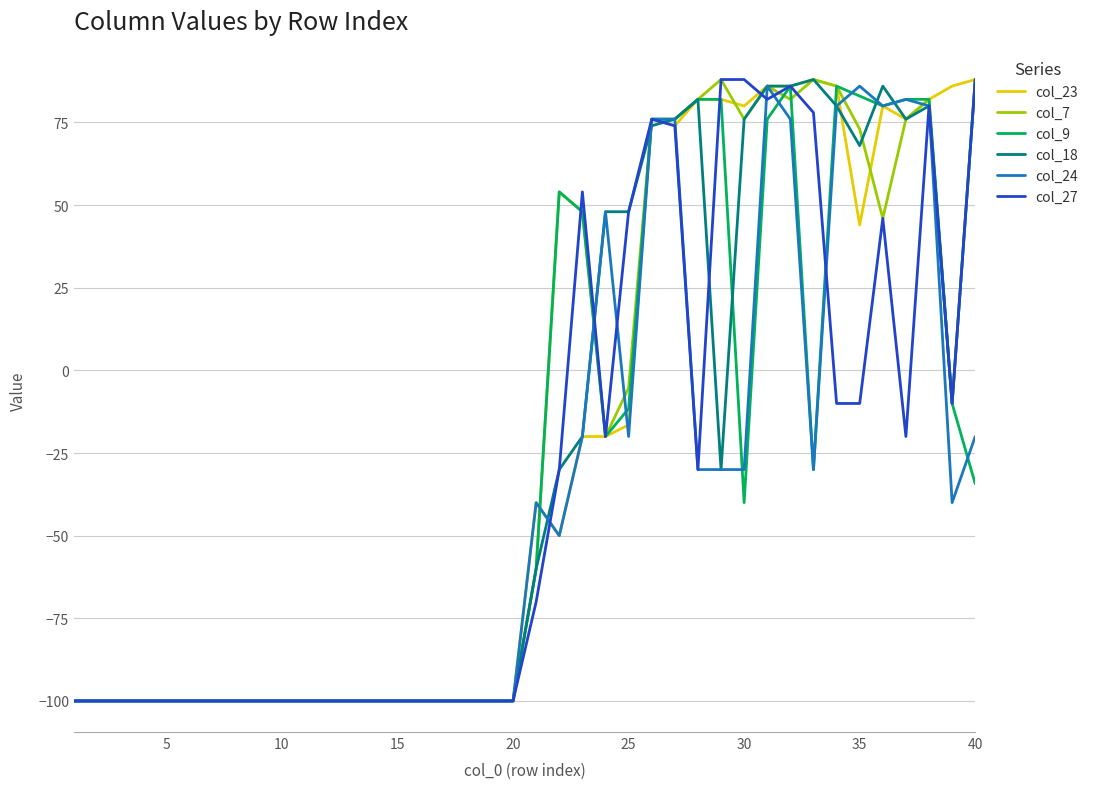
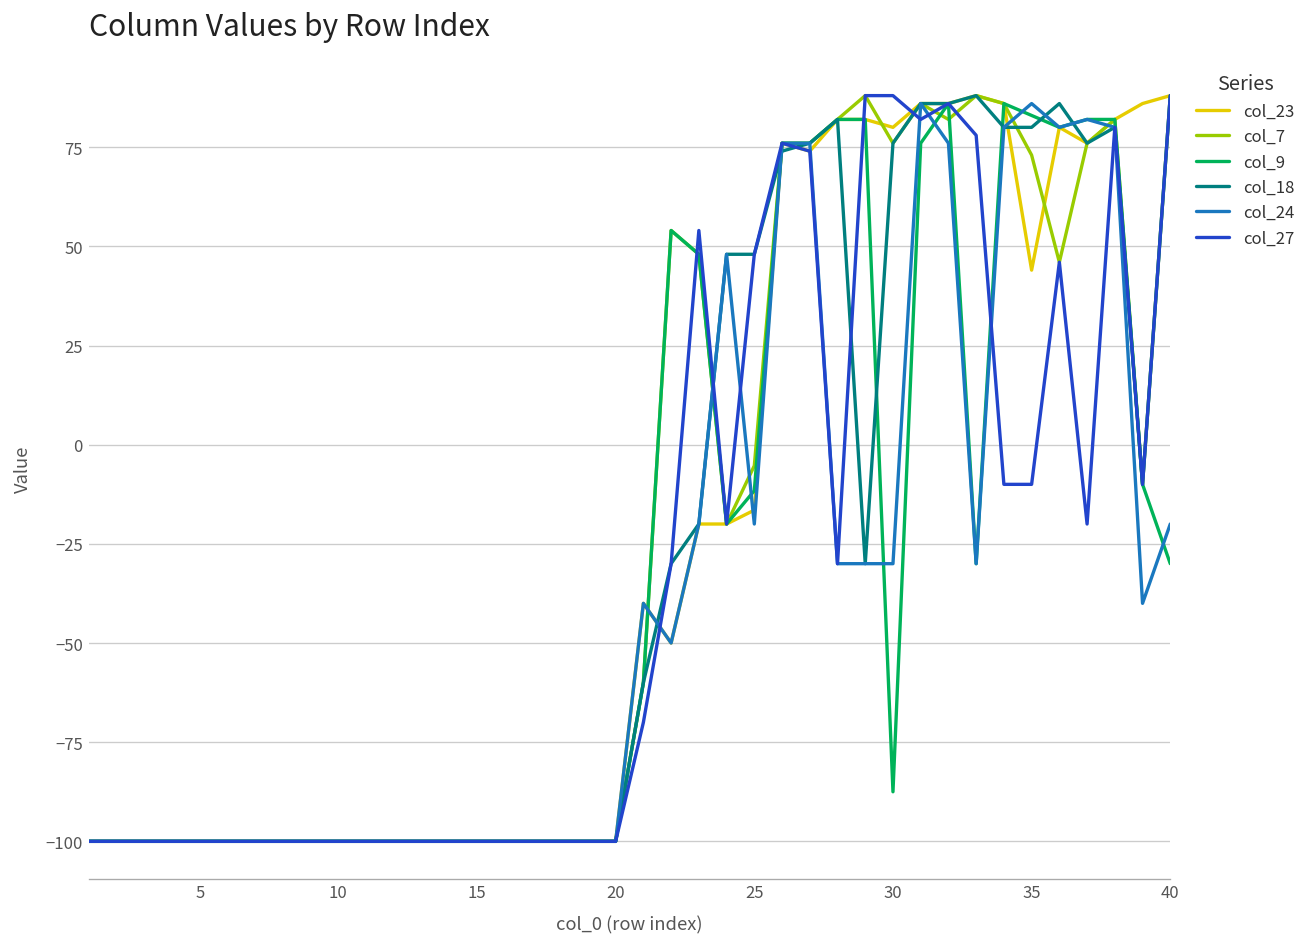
  {
    "col_23": {
      "25": -17,
      "30": 80,
      "35": 44
    },
    "col_7": {
      "25": -5,
      "35": 73
    },
    "col_9": {
      "25": -12,
-     "30": -40,
+     "30": -88,
      "35": 83,
-     "40": -34
+     "40": -30
    },
    "col_18": {
-     "35": 68
+     "35": 80
    }
  }
